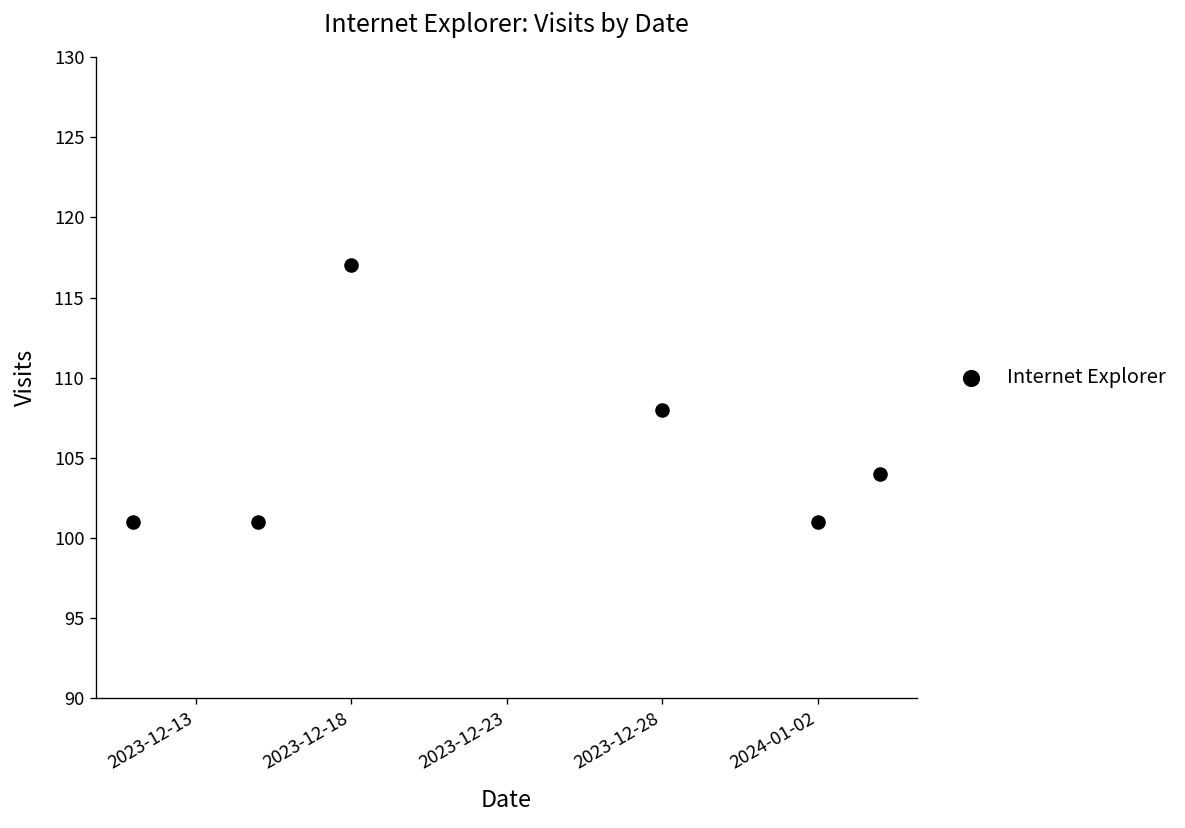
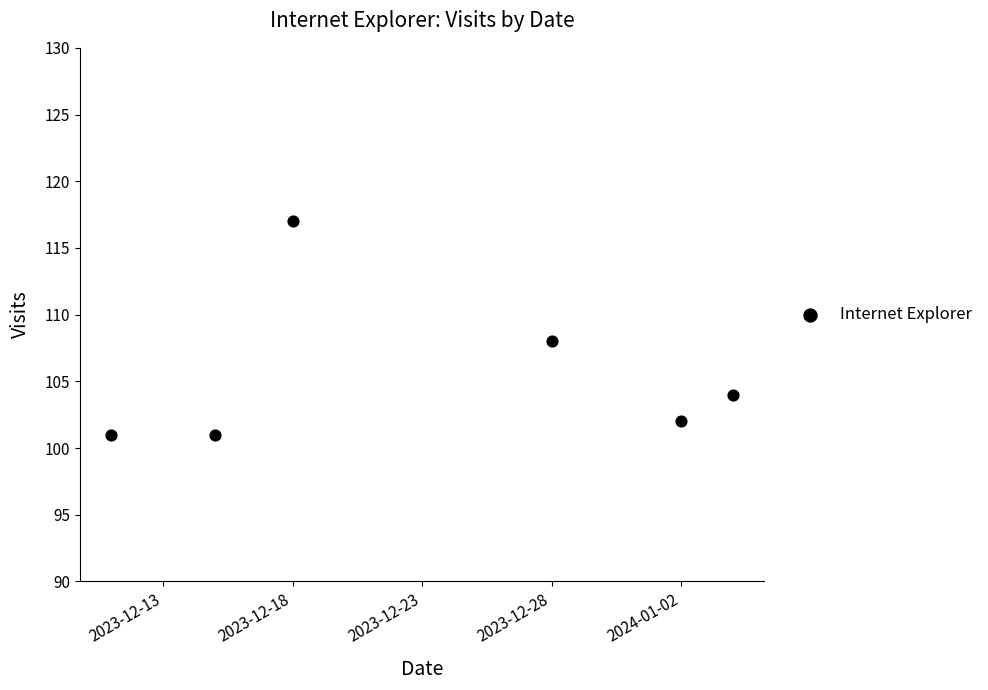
  {
-   "2024-01-02": 101
+   "2024-01-02": 102
  }
